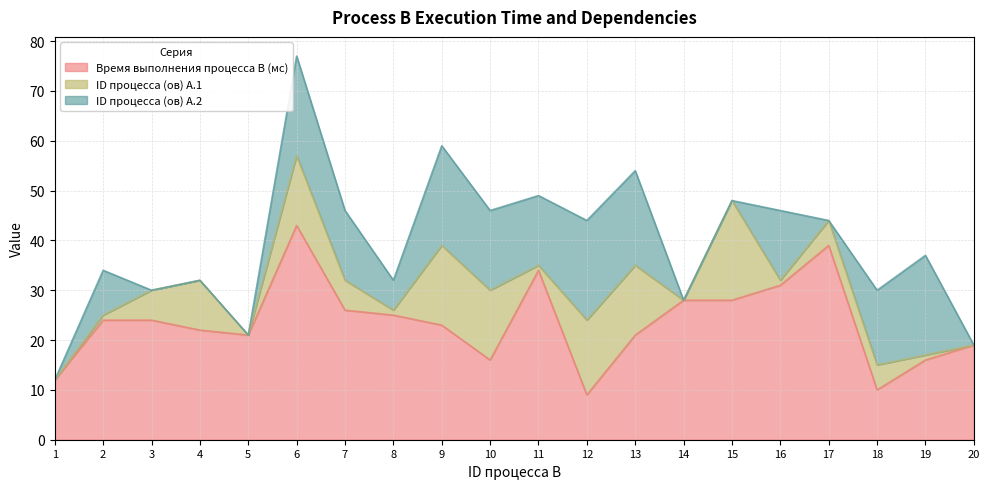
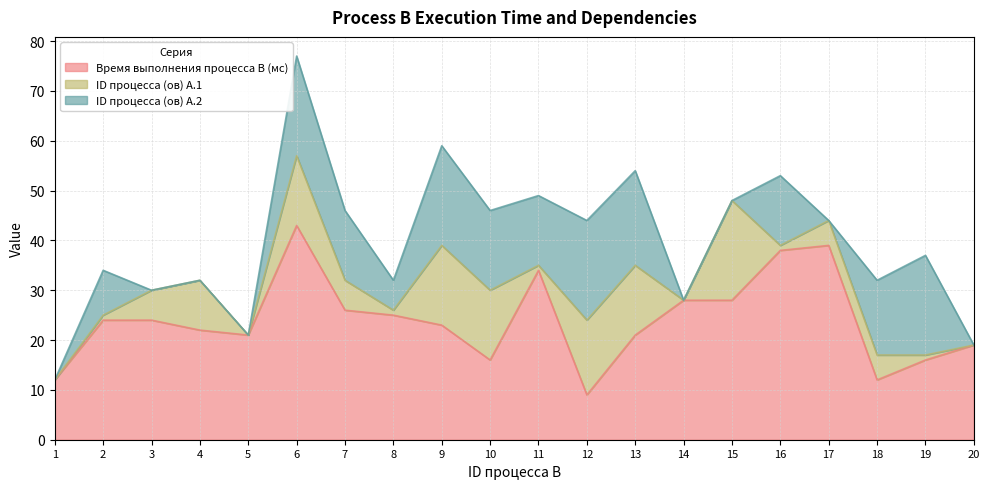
  {
    "Время выполнения процесса B (мс)": {
      "2": 24,
      "3": 24,
      "4": 22,
      "6": 43,
      "7": 26,
      "8": 25,
      "9": 23,
      "10": 16,
      "11": 34,
      "12": 9,
      "13": 21,
      "15": 28,
-     "16": 31,
+     "16": 38,
      "17": 39,
-     "18": 10,
+     "18": 12,
      "19": 16
    },
    "ID процесса (ов) A.1": {
      "2": 1,
      "6": 14,
      "7": 6,
      "8": 1,
      "9": 16,
      "10": 14,
      "11": 1,
      "12": 15,
      "13": 14,
      "16": 1,
      "18": 5,
      "19": 1
    },
    "ID процесса (ов) A.2": {
      "2": 9,
      "6": 20,
      "7": 14,
      "8": 6,
      "9": 20,
      "10": 16,
      "11": 14,
      "12": 20,
      "13": 19,
      "16": 14,
      "18": 15,
      "19": 20
    }
  }
